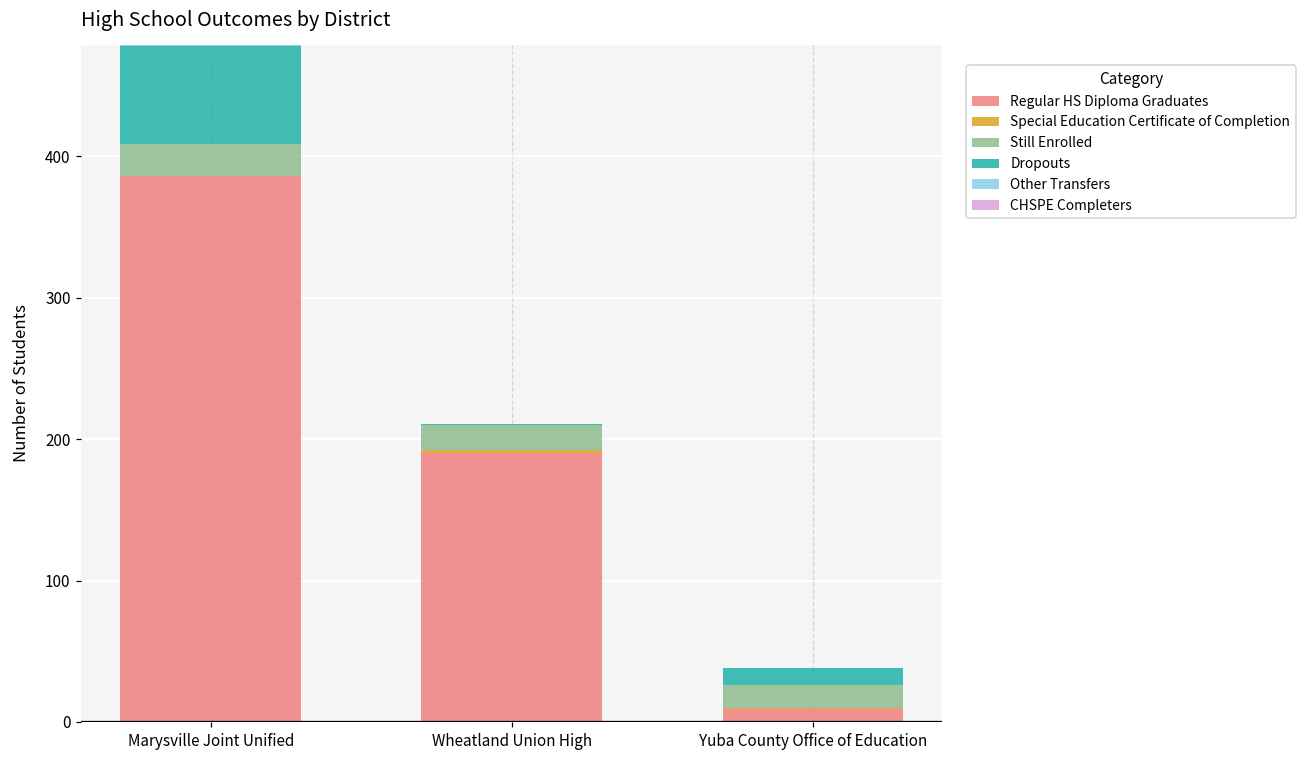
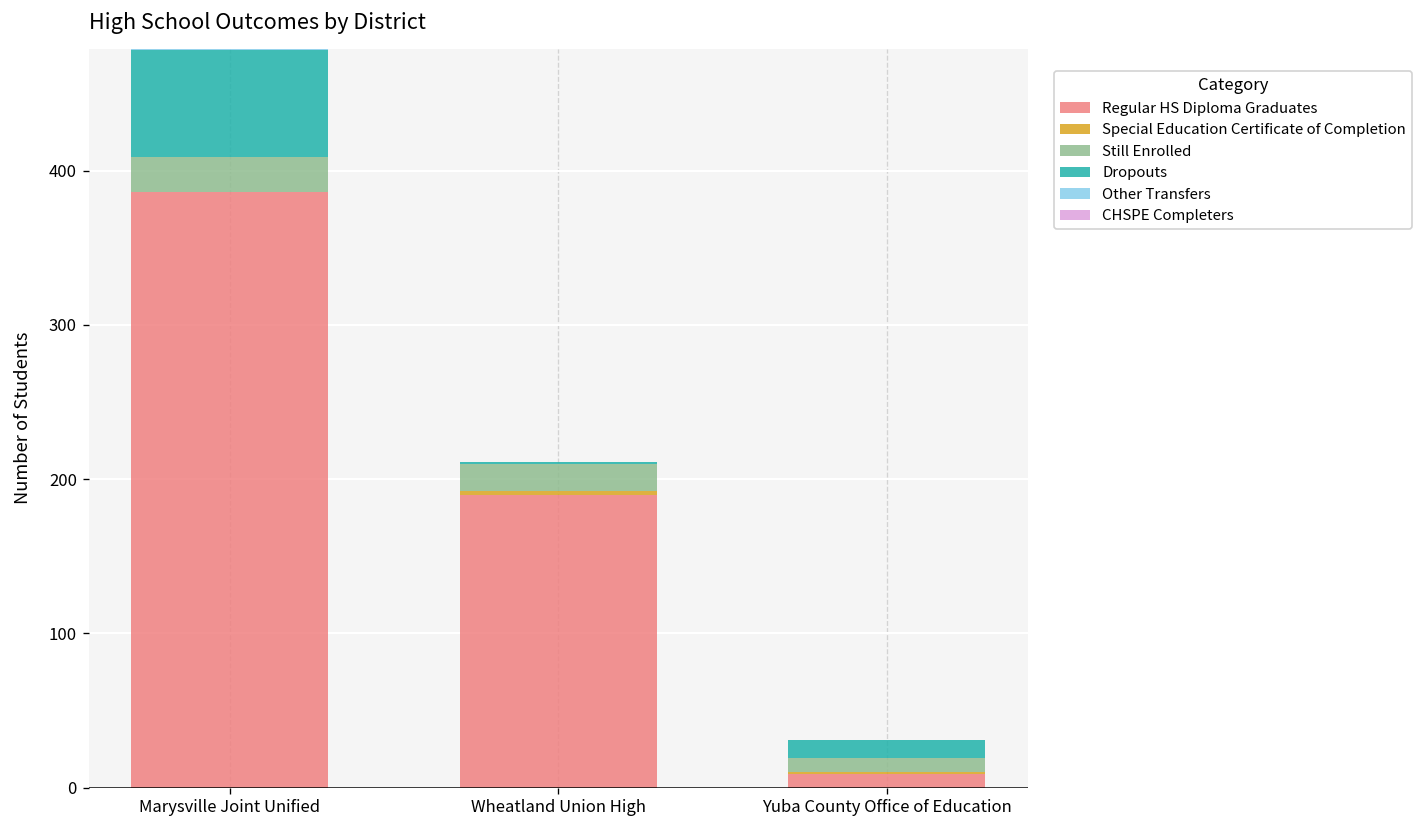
  {
    "Special Education Certificate of Completion": {
      "Marysville Joint Unified": 0,
      "Wheatland Union High": 2
    },
    "Still Enrolled": {
      "Marysville Joint Unified": 23,
      "Wheatland Union High": 18,
-     "Yuba County Office of Education": 16
+     "Yuba County Office of Education": 9
    },
    "Dropouts": {
      "Marysville Joint Unified": 69,
      "Yuba County Office of Education": 12
    },
    "CHSPE Completers": {
      "Marysville Joint Unified": 0,
      "Wheatland Union High": 0,
      "Yuba County Office of Education": 0
    }
  }
